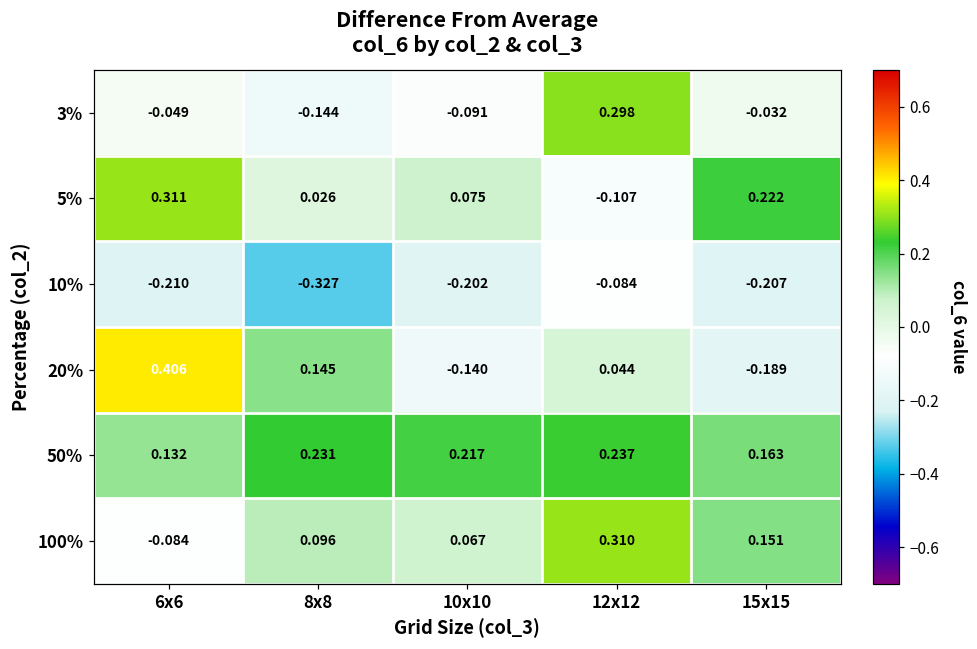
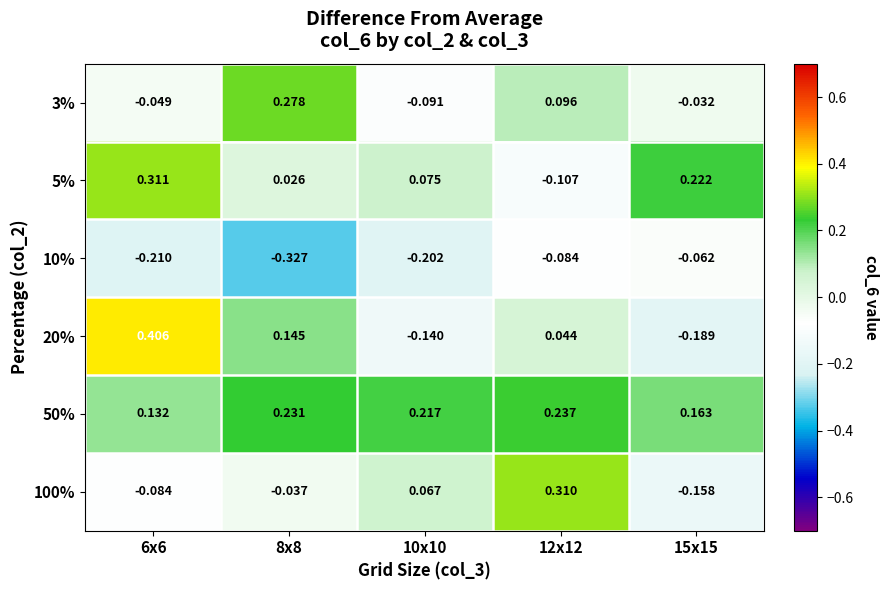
  {
    "3%": {
      "6x6": -0.049,
-     "8x8": -0.144,
+     "8x8": 0.278,
      "10x10": -0.091,
-     "12x12": 0.298,
+     "12x12": 0.096,
      "15x15": -0.032
    },
    "5%": {
      "6x6": 0.311,
      "8x8": 0.026,
      "10x10": 0.075,
      "12x12": -0.107,
      "15x15": 0.222
    },
    "10%": {
      "6x6": -0.210,
      "8x8": -0.327,
      "10x10": -0.202,
      "12x12": -0.084,
-     "15x15": -0.207
+     "15x15": -0.062
    },
    "20%": {
      "6x6": 0.406,
      "8x8": 0.145,
      "10x10": -0.140,
      "12x12": 0.044,
      "15x15": -0.189
    },
    "50%": {
      "6x6": 0.132,
      "8x8": 0.231,
      "10x10": 0.217,
      "12x12": 0.237,
      "15x15": 0.163
    },
    "100%": {
      "6x6": -0.084,
-     "8x8": 0.096,
+     "8x8": -0.037,
      "10x10": 0.067,
      "12x12": 0.310,
-     "15x15": 0.151
+     "15x15": -0.158
    }
  }
